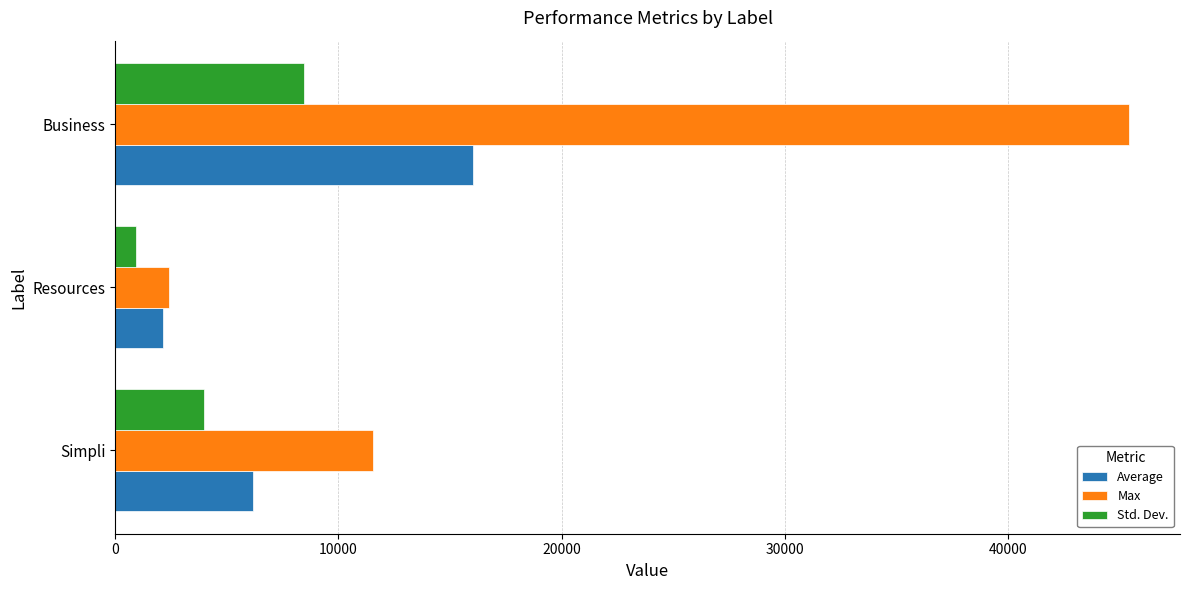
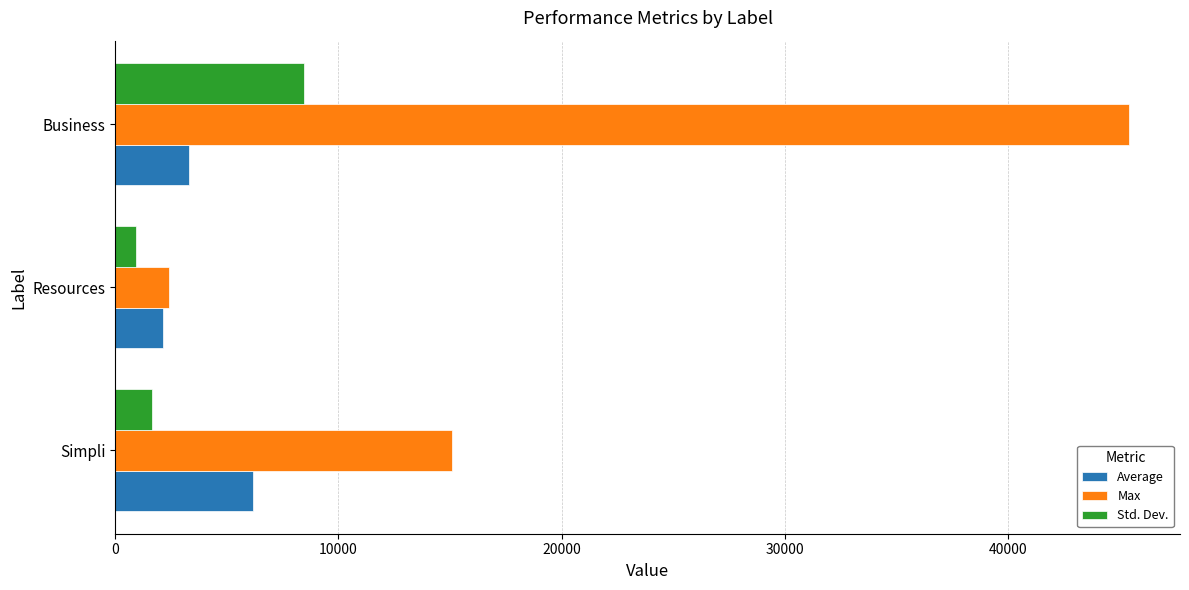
  {
    "Average": {
-     "Business": 16000,
+     "Business": 3300,
      "Resources": 2200,
      "Simpli": 6200
    },
    "Max": {
      "Business": 45400,
      "Resources": 2400,
-     "Simpli": 11600
+     "Simpli": 15100
    },
    "Std. Dev.": {
      "Business": 8500,
      "Resources": 900,
-     "Simpli": 4000
+     "Simpli": 1700
    }
  }
